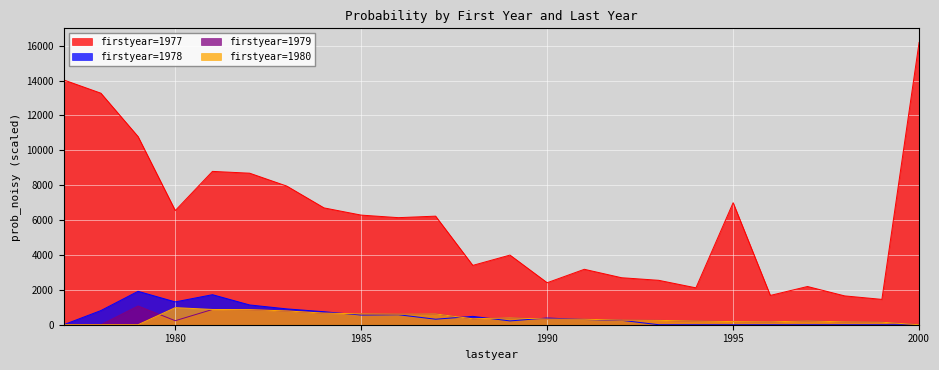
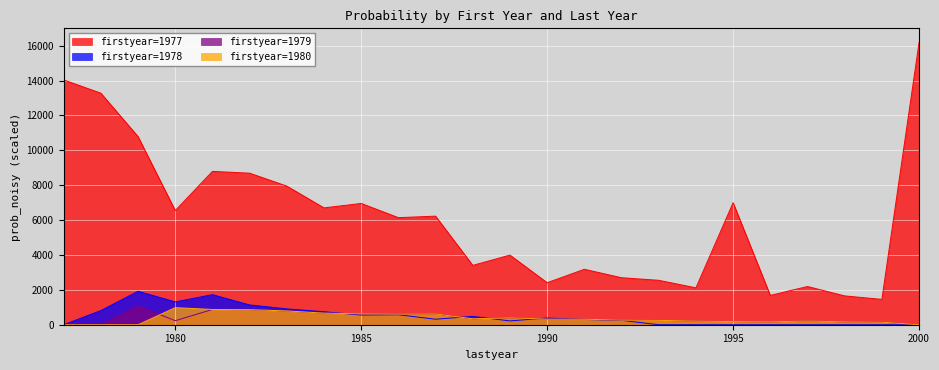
  {
    "firstyear=1977": {
      "1980": 6500,
-     "1985": 6300,
+     "1985": 7000,
      "1990": 2400,
      "1995": 7000,
      "2000": 16200
    },
    "firstyear=1978": {
      "1980": 1300,
      "1995": 0
    },
    "firstyear=1979": {
      "1980": 200
    },
    "firstyear=1980": {
      "1980": 1000
    }
  }
